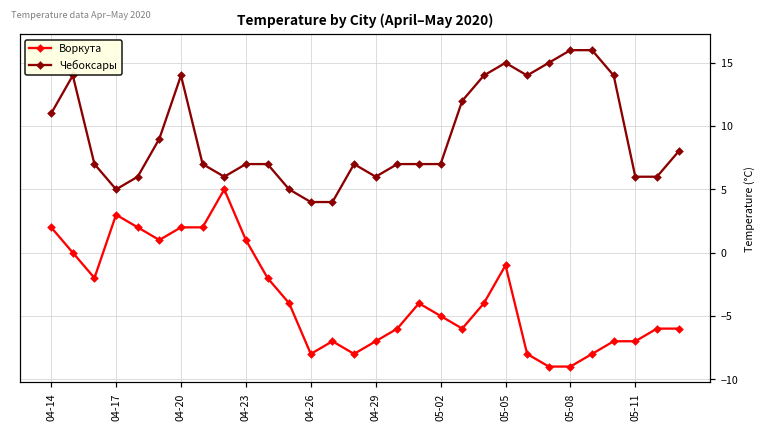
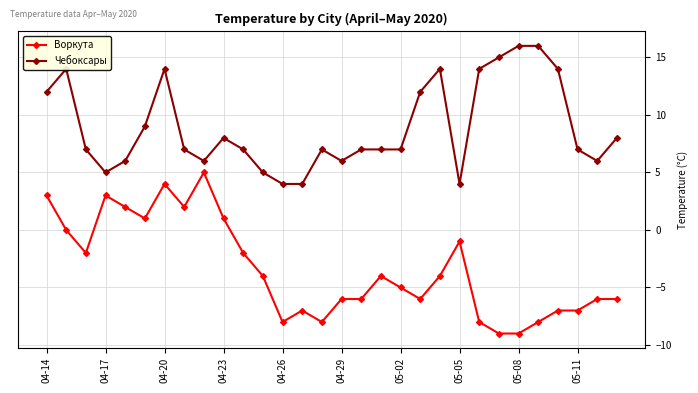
  {
    "Воркута": {
-     "04-14": 2,
+     "04-14": 3,
      "04-17": 3,
-     "04-20": 2,
+     "04-20": 4,
      "04-23": 1,
      "04-26": -8,
-     "04-29": -7,
+     "04-29": -6,
      "05-02": -5,
      "05-05": -1,
      "05-08": -9,
      "05-11": -7
    },
    "Чебоксары": {
-     "04-14": 11,
+     "04-14": 12,
      "04-17": 5,
      "04-20": 14,
-     "04-23": 7,
+     "04-23": 8,
      "04-26": 4,
      "04-29": 6,
      "05-02": 7,
-     "05-05": 15,
+     "05-05": 4,
      "05-08": 16,
-     "05-11": 6
+     "05-11": 7
    }
  }
